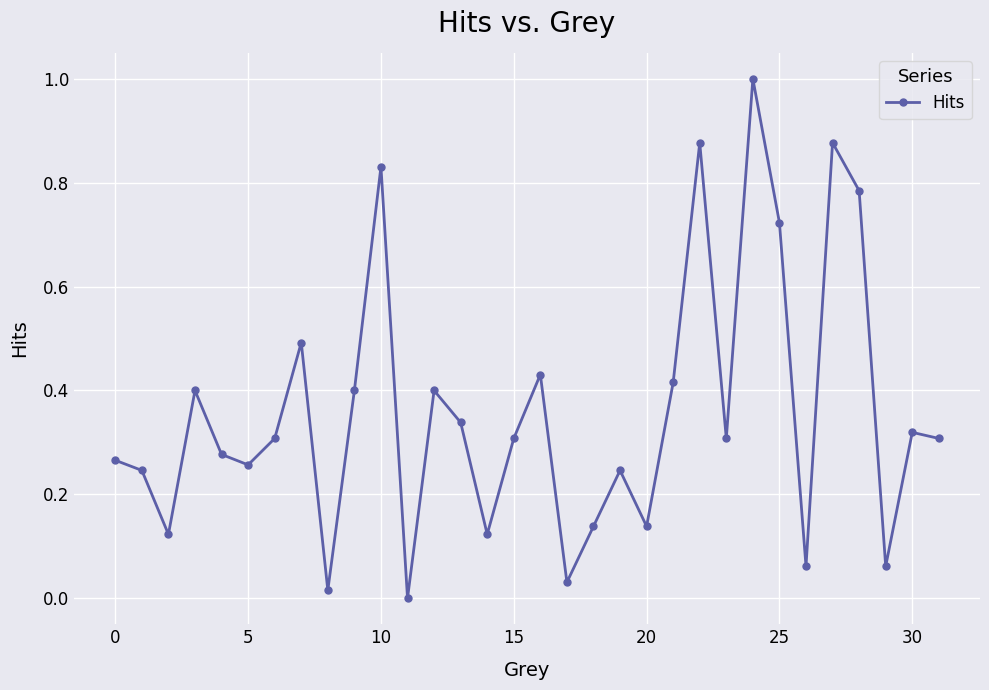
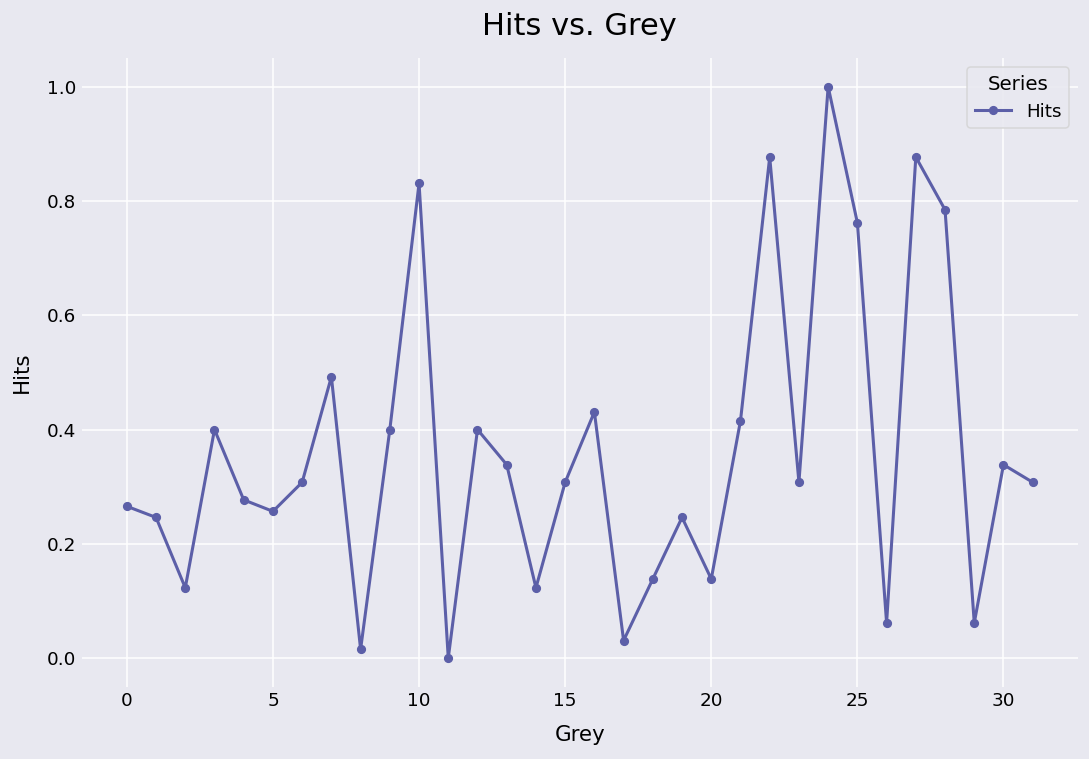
  {
    "0": 0.27,
    "5": 0.26,
    "10": 0.83,
    "15": 0.31,
    "20": 0.14,
-   "25": 0.72,
-   "30": 0.32
+   "25": 0.76,
+   "30": 0.34
  }
